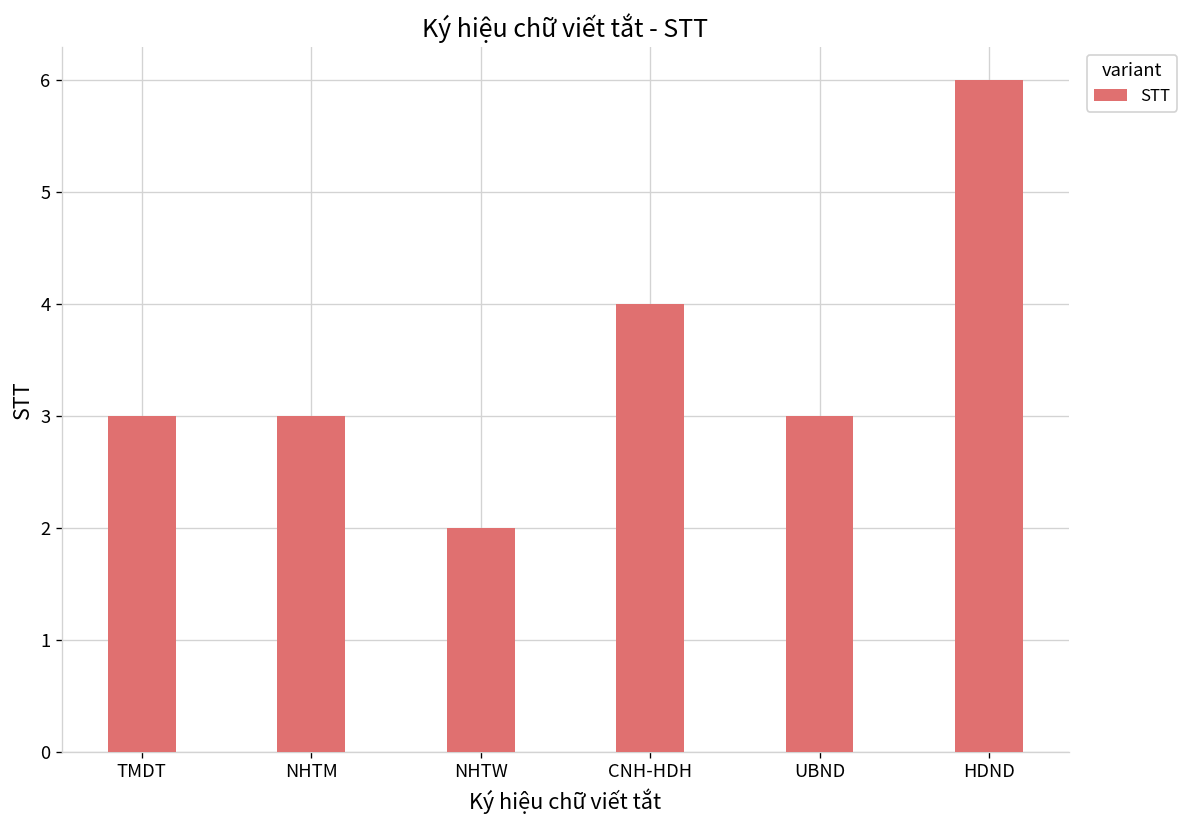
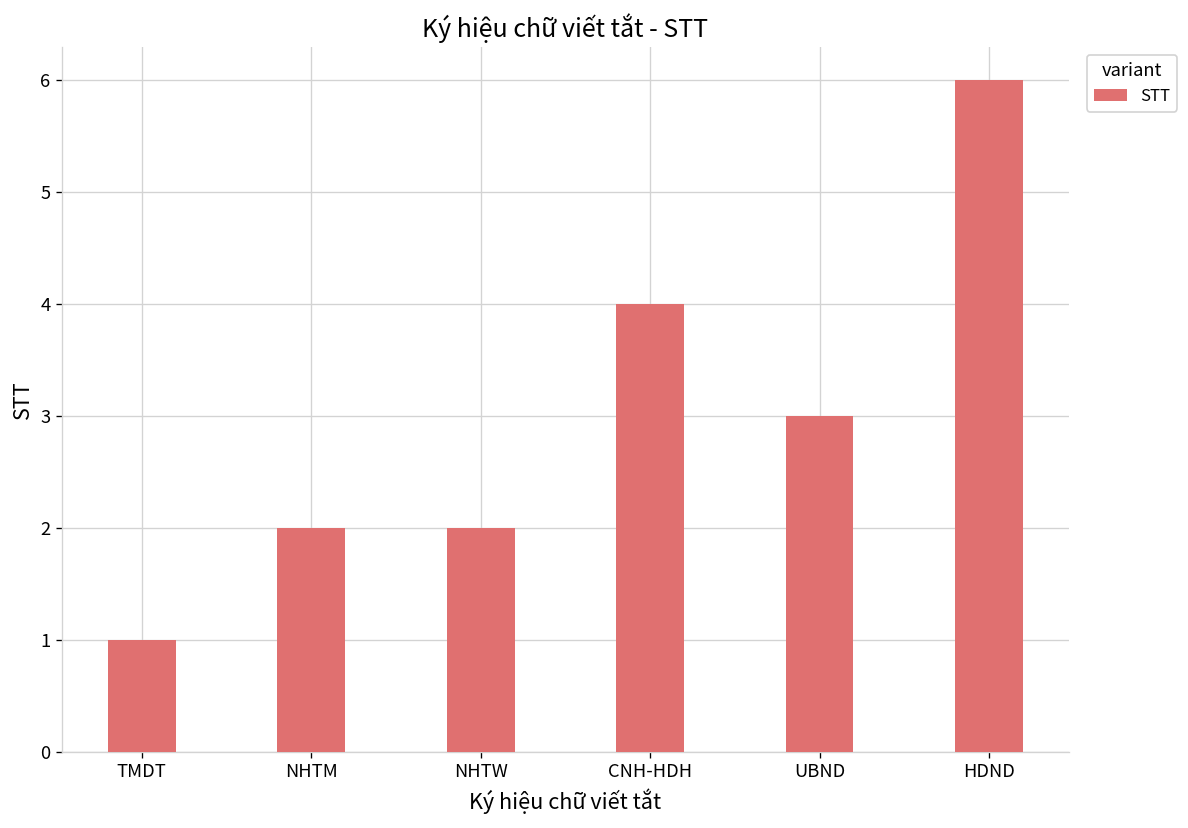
  {
-   "TMDT": 3,
-   "NHTM": 3,
+   "TMDT": 1,
+   "NHTM": 2,
    "NHTW": 2,
    "CNH-HDH": 4,
    "UBND": 3,
    "HDND": 6
  }
